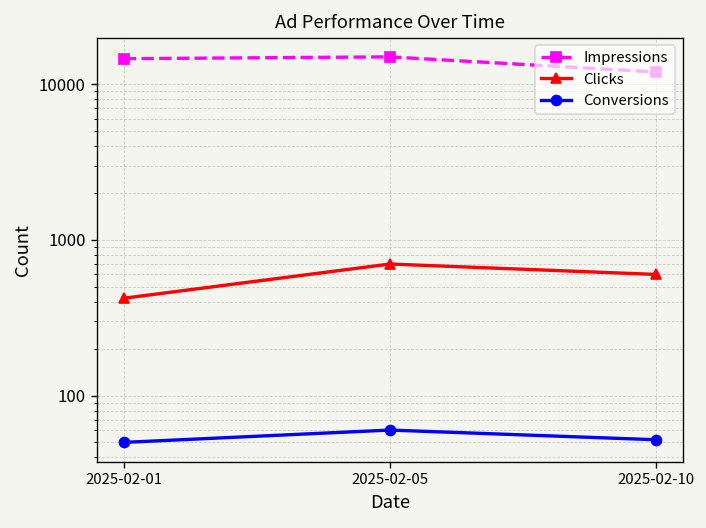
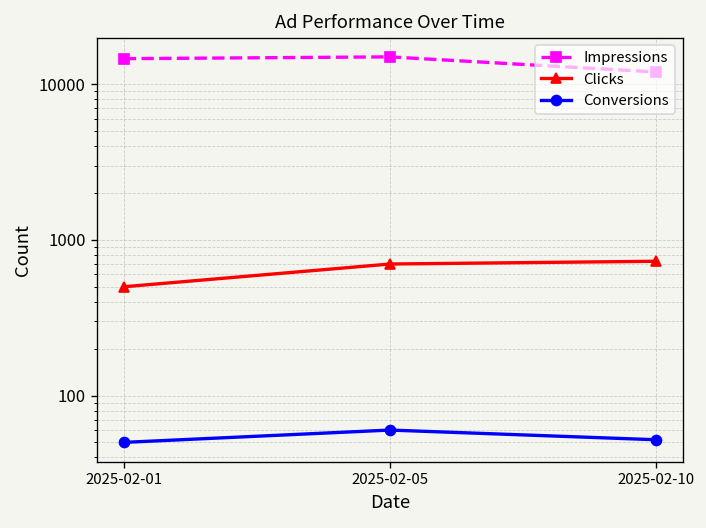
  {
    "Impressions": {
      "2025-02-01": 15000,
      "2025-02-05": 15000
    },
    "Clicks": {
-     "2025-02-01": 420,
+     "2025-02-01": 500,
      "2025-02-05": 700,
-     "2025-02-10": 600
+     "2025-02-10": 700
    },
    "Conversions": {
      "2025-02-01": 50,
      "2025-02-05": 60,
      "2025-02-10": 52
    }
  }
